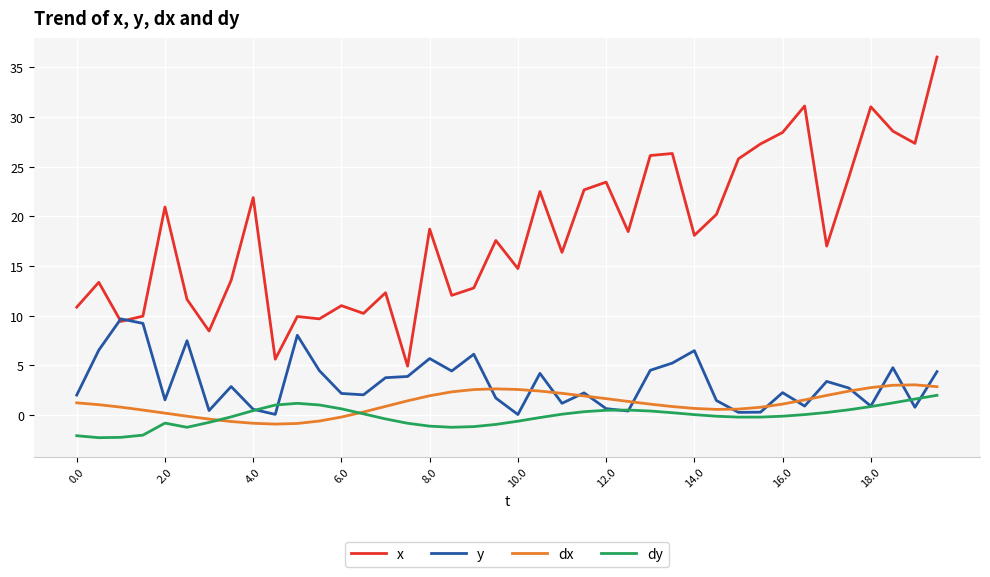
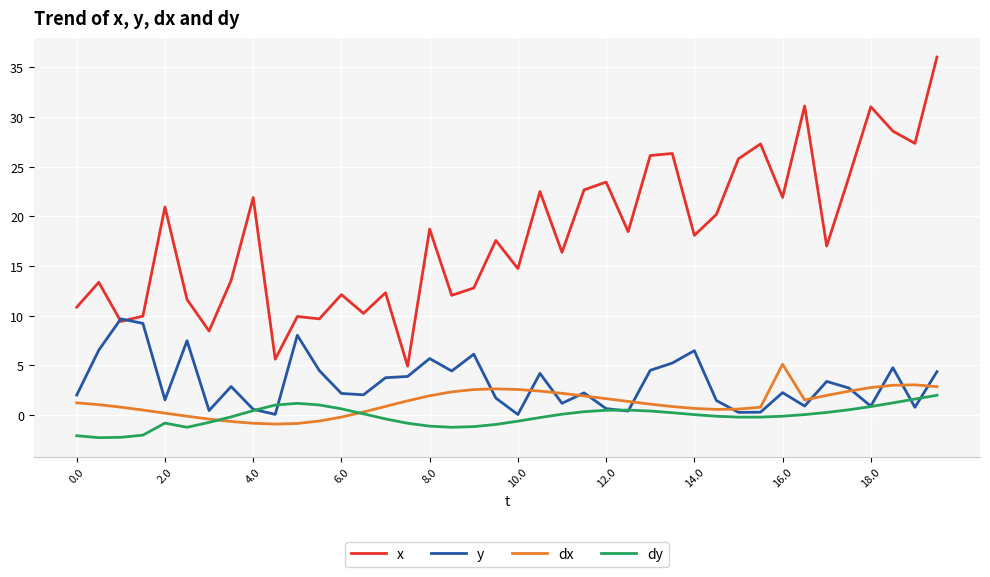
  {
    "x": {
      "0.0": 11,
      "2.0": 21,
      "4.0": 22,
-     "6.0": 11,
+     "6.0": 12,
      "8.0": 19,
      "10.0": 15,
      "12.0": 23,
      "14.0": 18,
-     "16.0": 28,
+     "16.0": 22,
      "18.0": 31
    },
    "y": {
      "0.0": 2,
      "2.0": 2,
      "6.0": 2,
      "8.0": 6,
      "10.0": 0,
      "14.0": 6,
      "16.0": 2
    },
    "dx": {
      "0.0": 1,
      "2.0": 0,
      "4.0": -1,
      "6.0": 0,
      "8.0": 2,
      "10.0": 3,
      "12.0": 2,
      "14.0": 1,
-     "16.0": 1,
+     "16.0": 5,
      "18.0": 3
    },
    "dy": {
      "0.0": -2,
      "2.0": -1,
      "6.0": 1,
      "8.0": -1,
      "10.0": -1,
      "14.0": 0,
      "16.0": 0
    }
  }
